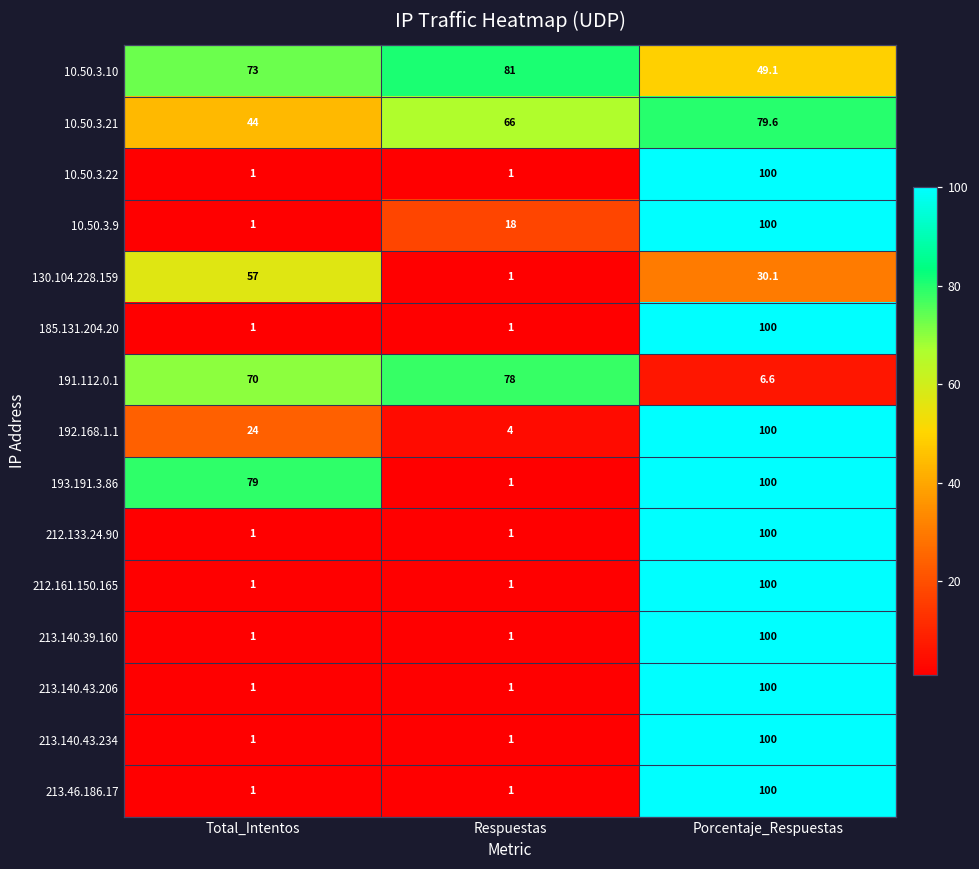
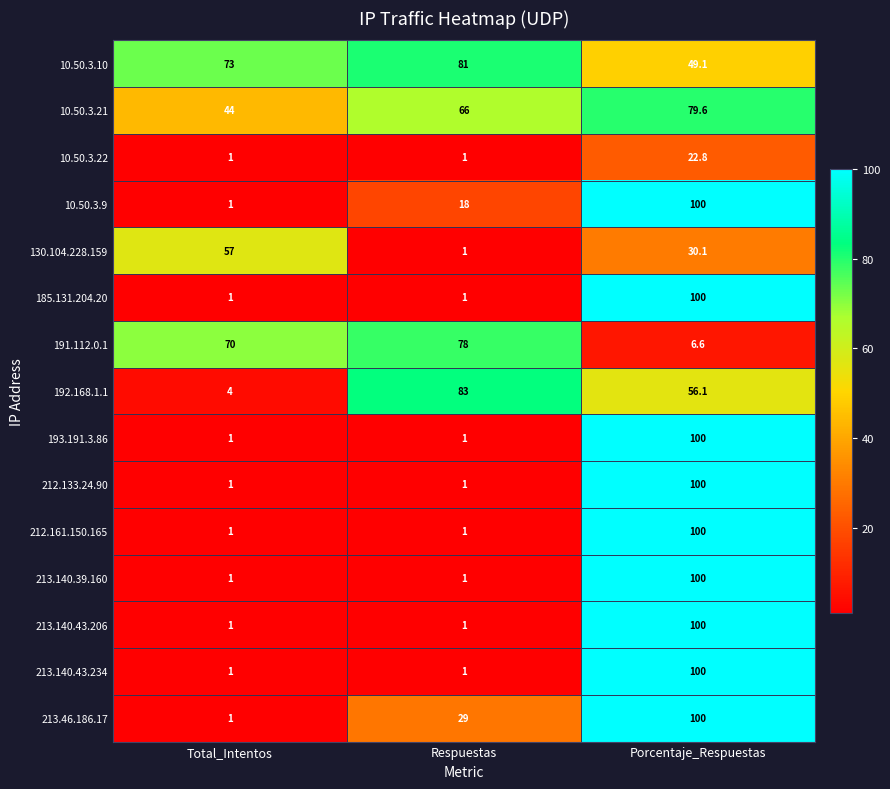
  {
    "10.50.3.10": {
      "Total_Intentos": 73,
      "Respuestas": 81,
      "Porcentaje_Respuestas": 49.1
    },
    "10.50.3.21": {
      "Total_Intentos": 44,
      "Respuestas": 66,
      "Porcentaje_Respuestas": 79.6
    },
    "10.50.3.22": {
      "Total_Intentos": 1,
      "Respuestas": 1,
-     "Porcentaje_Respuestas": 100
+     "Porcentaje_Respuestas": 22.8
    },
    "10.50.3.9": {
      "Total_Intentos": 1,
      "Respuestas": 18,
      "Porcentaje_Respuestas": 100
    },
    "130.104.228.159": {
      "Total_Intentos": 57,
      "Respuestas": 1,
      "Porcentaje_Respuestas": 30.1
    },
    "185.131.204.20": {
      "Total_Intentos": 1,
      "Respuestas": 1,
      "Porcentaje_Respuestas": 100
    },
    "191.112.0.1": {
      "Total_Intentos": 70,
      "Respuestas": 78,
      "Porcentaje_Respuestas": 6.6
    },
    "192.168.1.1": {
-     "Total_Intentos": 24,
-     "Respuestas": 4,
-     "Porcentaje_Respuestas": 100
+     "Total_Intentos": 4,
+     "Respuestas": 83,
+     "Porcentaje_Respuestas": 56.1
    },
    "193.191.3.86": {
-     "Total_Intentos": 79,
+     "Total_Intentos": 1,
      "Respuestas": 1,
      "Porcentaje_Respuestas": 100
    },
    "212.133.24.90": {
      "Total_Intentos": 1,
      "Respuestas": 1,
      "Porcentaje_Respuestas": 100
    },
    "212.161.150.165": {
      "Total_Intentos": 1,
      "Respuestas": 1,
      "Porcentaje_Respuestas": 100
    },
    "213.140.39.160": {
      "Total_Intentos": 1,
      "Respuestas": 1,
      "Porcentaje_Respuestas": 100
    },
    "213.140.43.206": {
      "Total_Intentos": 1,
      "Respuestas": 1,
      "Porcentaje_Respuestas": 100
    },
    "213.140.43.234": {
      "Total_Intentos": 1,
      "Respuestas": 1,
      "Porcentaje_Respuestas": 100
    },
    "213.46.186.17": {
      "Total_Intentos": 1,
-     "Respuestas": 1,
+     "Respuestas": 29,
      "Porcentaje_Respuestas": 100
    }
  }
